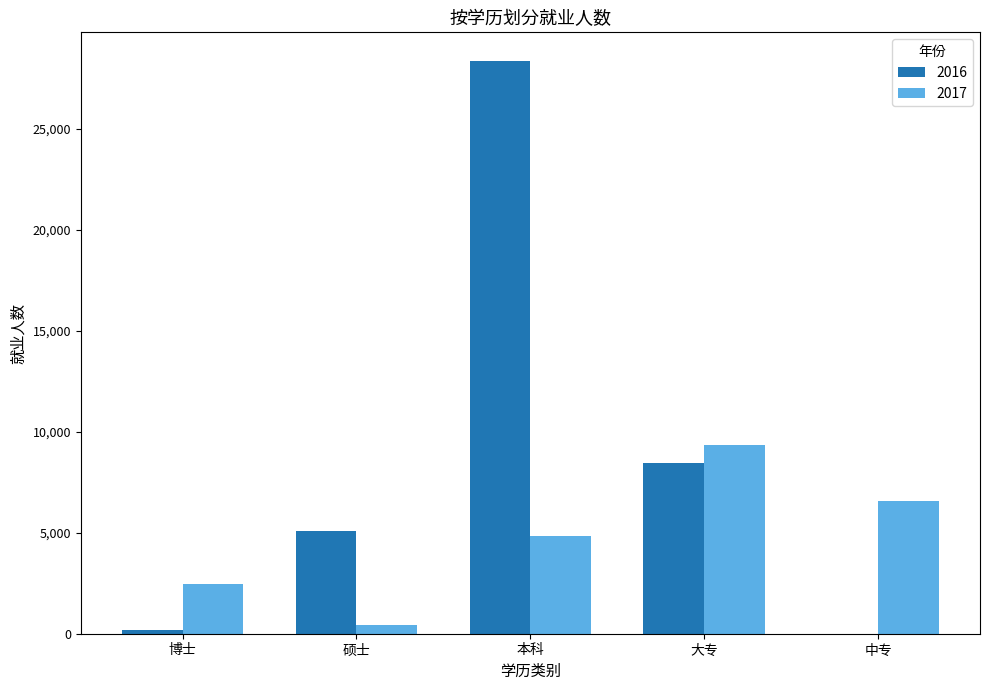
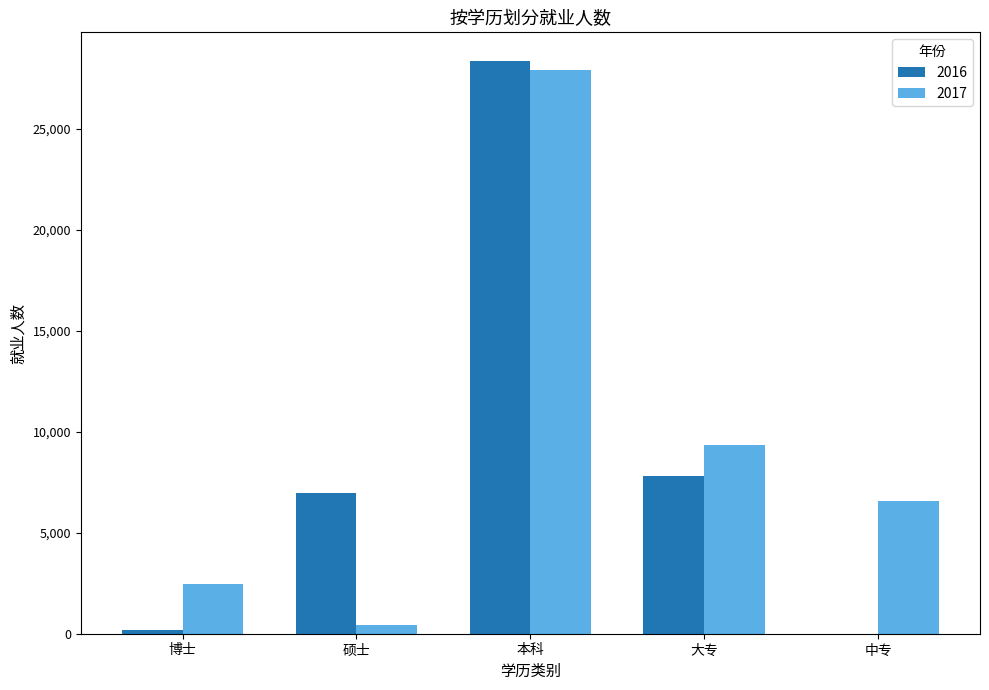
  {
    "2016": {
      "博士": "200",
-     "硕士": "5,100",
+     "硕士": "7,000",
      "本科": "28,400",
-     "大专": "8,500"
+     "大专": "7,800"
    },
    "2017": {
      "博士": "2,500",
      "硕士": "400",
-     "本科": "4,800",
+     "本科": "27,900",
      "大专": "9,300",
      "中专": "6,600"
    }
  }
